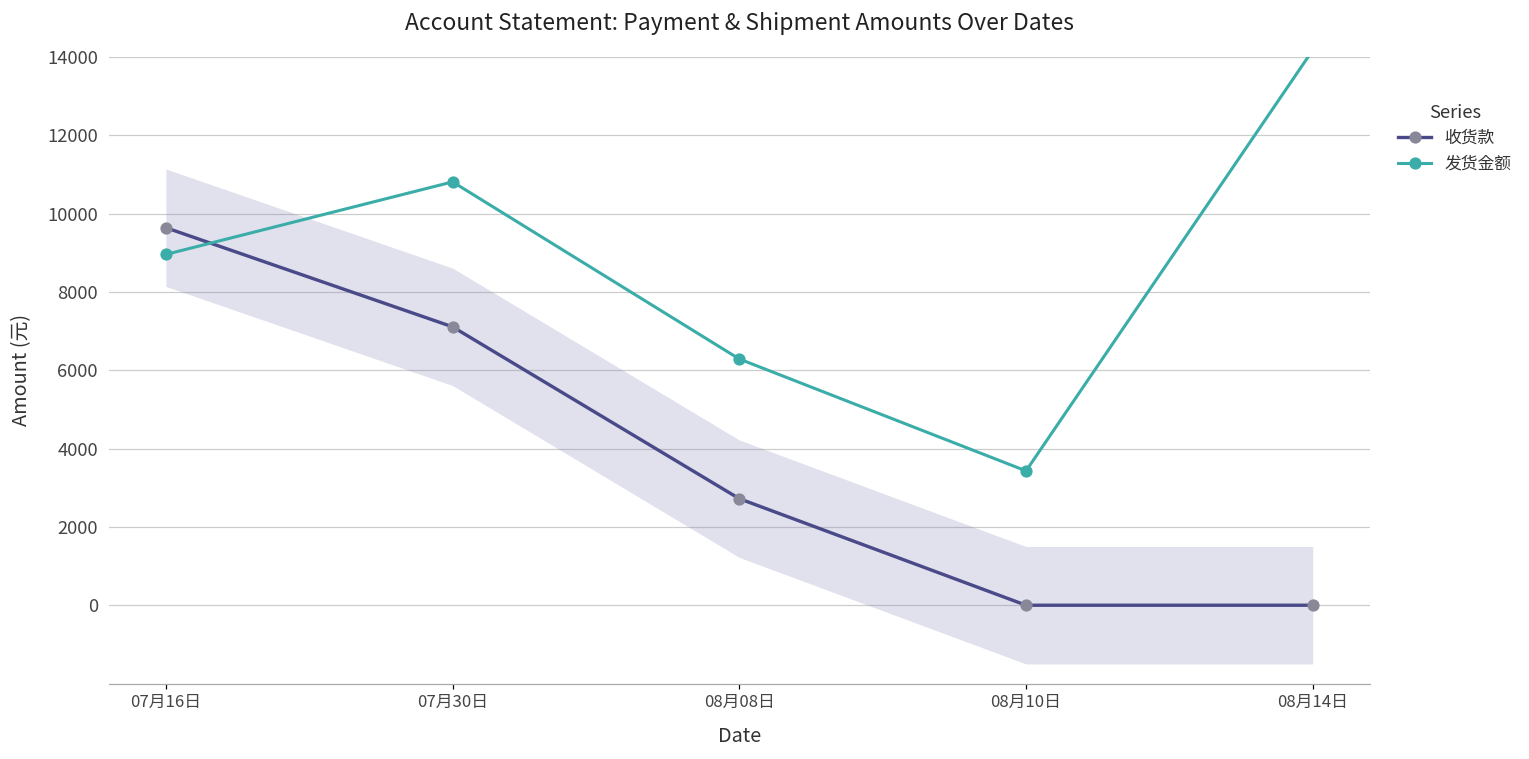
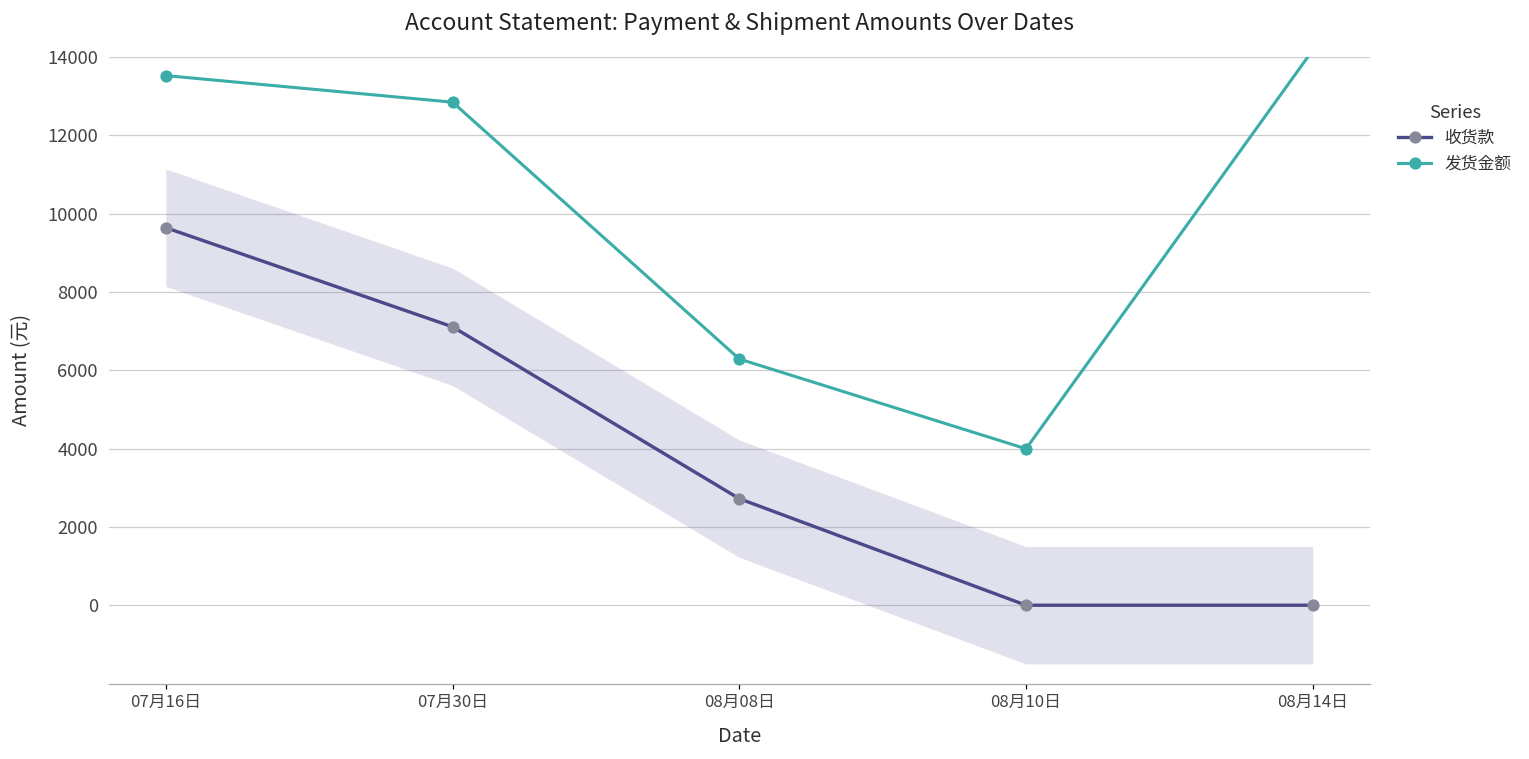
  {
    "收货款": {
      "07月16日": 9600,
      "07月30日": 7100,
      "08月08日": 2700,
      "08月10日": 0,
      "08月14日": 0
    },
    "发货金额": {
-     "07月16日": 9000,
-     "07月30日": 10800,
+     "07月16日": 13500,
+     "07月30日": 12900,
      "08月08日": 6300,
-     "08月10日": 3400
+     "08月10日": 4000
    }
  }
